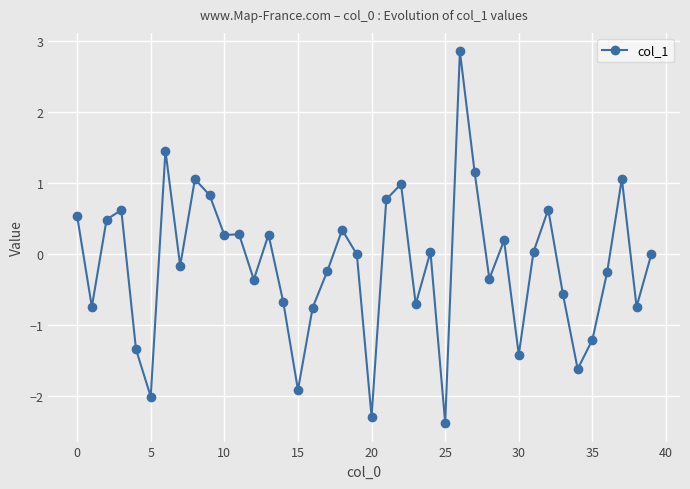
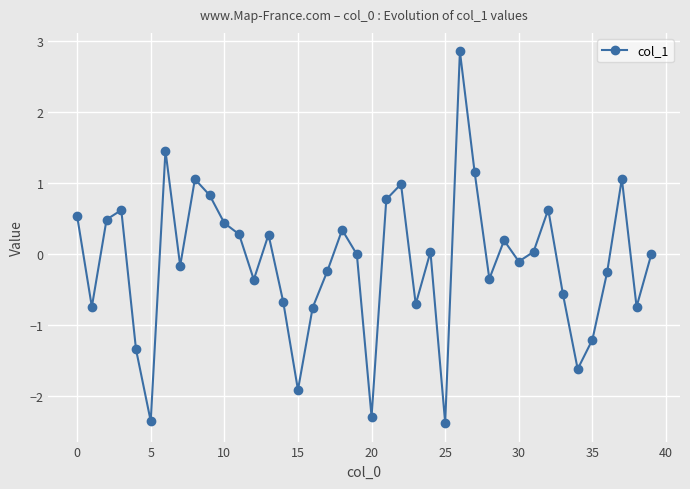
  {
    "0": 0.5,
-   "5": -2.0,
-   "10": 0.3,
+   "5": -2.4,
+   "10": 0.4,
    "15": -1.9,
    "20": -2.3,
    "25": -2.4,
-   "30": -1.4,
+   "30": -0.1,
    "35": -1.2
  }
